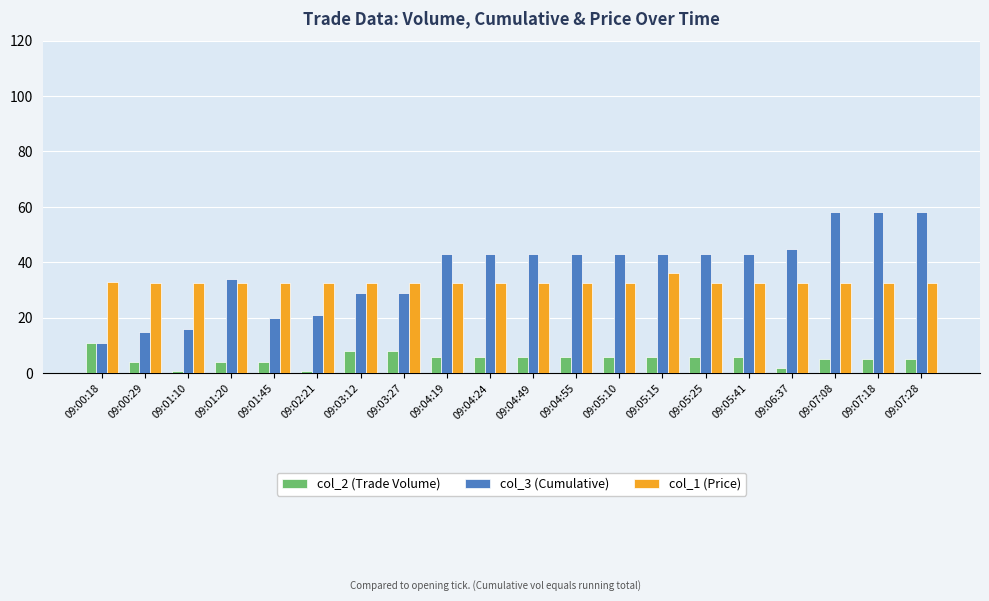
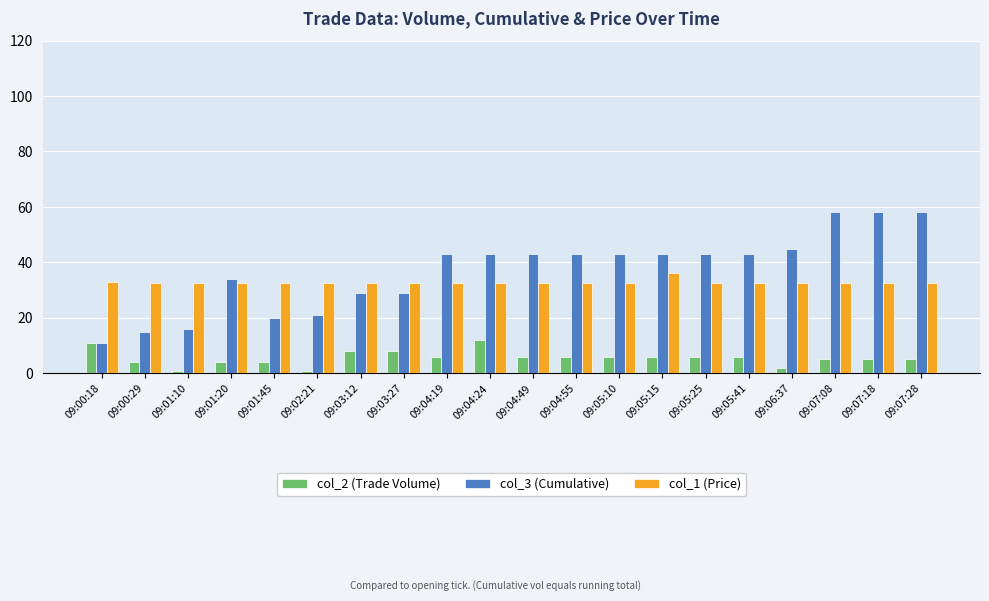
  {
    "col_2 (Trade Volume)": {
      "09:00:18": 11,
      "09:00:29": 4,
      "09:01:10": 1,
      "09:01:20": 4,
      "09:01:45": 4,
      "09:02:21": 1,
      "09:03:12": 8,
      "09:03:27": 8,
      "09:04:19": 6,
-     "09:04:24": 6,
+     "09:04:24": 12,
      "09:04:49": 6,
      "09:04:55": 6,
      "09:05:10": 6,
      "09:05:15": 6,
      "09:05:25": 6,
      "09:05:41": 6,
      "09:06:37": 2,
      "09:07:08": 5,
      "09:07:18": 5,
      "09:07:28": 5
    },
    "col_3 (Cumulative)": {
      "09:00:18": 11,
      "09:00:29": 15,
      "09:01:10": 16,
      "09:01:20": 34,
      "09:01:45": 20,
      "09:02:21": 21,
      "09:03:12": 29,
      "09:03:27": 29,
      "09:04:19": 43,
      "09:04:24": 43,
      "09:04:49": 43,
      "09:04:55": 43,
      "09:05:10": 43,
      "09:05:15": 43,
      "09:05:25": 43,
      "09:05:41": 43,
      "09:06:37": 45,
      "09:07:08": 58,
      "09:07:18": 58,
      "09:07:28": 58
    },
    "col_1 (Price)": {
      "09:00:18": 33,
      "09:00:29": 33,
      "09:01:10": 33,
      "09:01:20": 33,
      "09:01:45": 33,
      "09:02:21": 33,
      "09:03:12": 33,
      "09:03:27": 33,
      "09:04:19": 33,
      "09:04:24": 33,
      "09:04:49": 33,
      "09:04:55": 33,
      "09:05:10": 33,
      "09:05:15": 36,
      "09:05:25": 33,
      "09:05:41": 33,
      "09:06:37": 33,
      "09:07:08": 33,
      "09:07:18": 33,
      "09:07:28": 33
    }
  }
